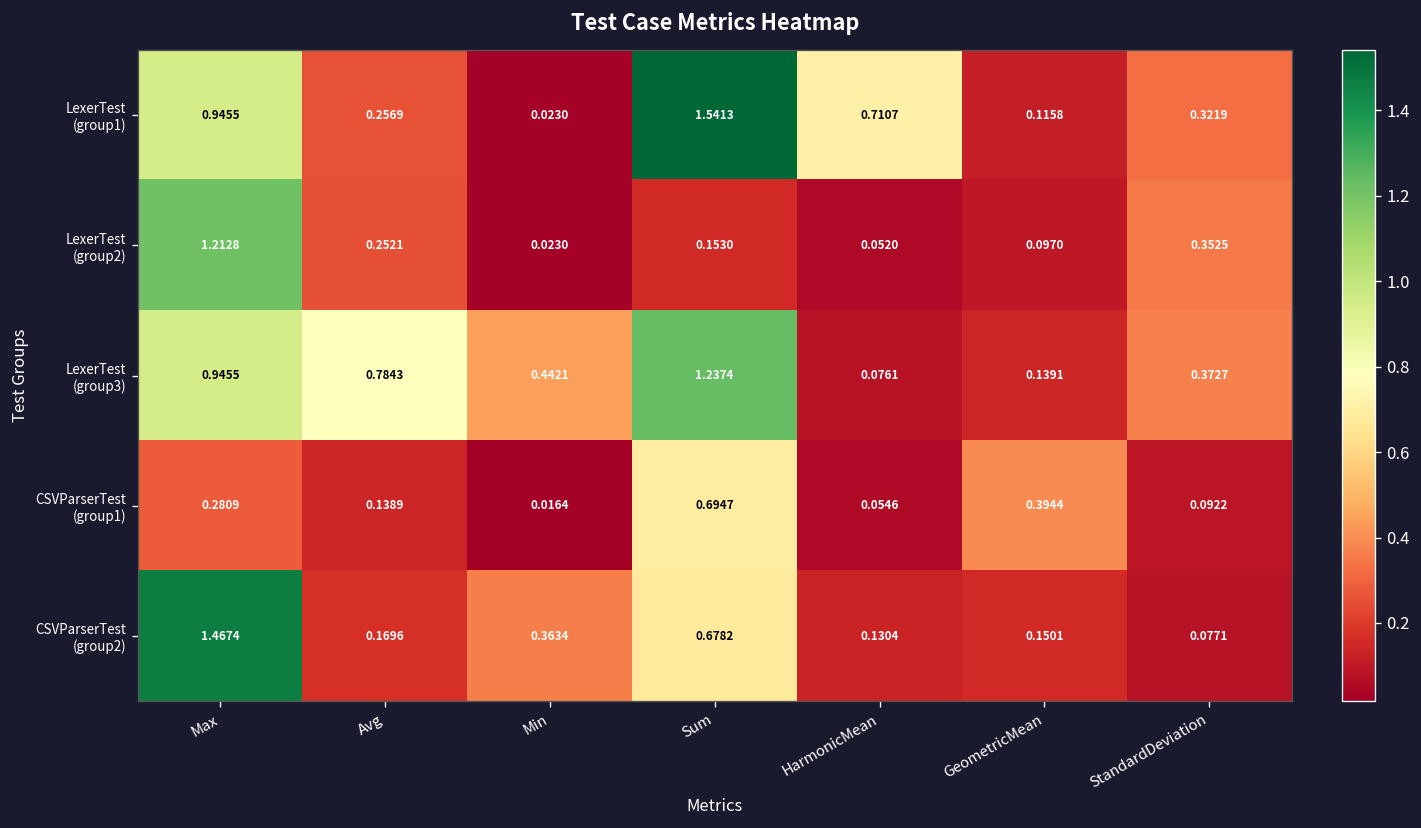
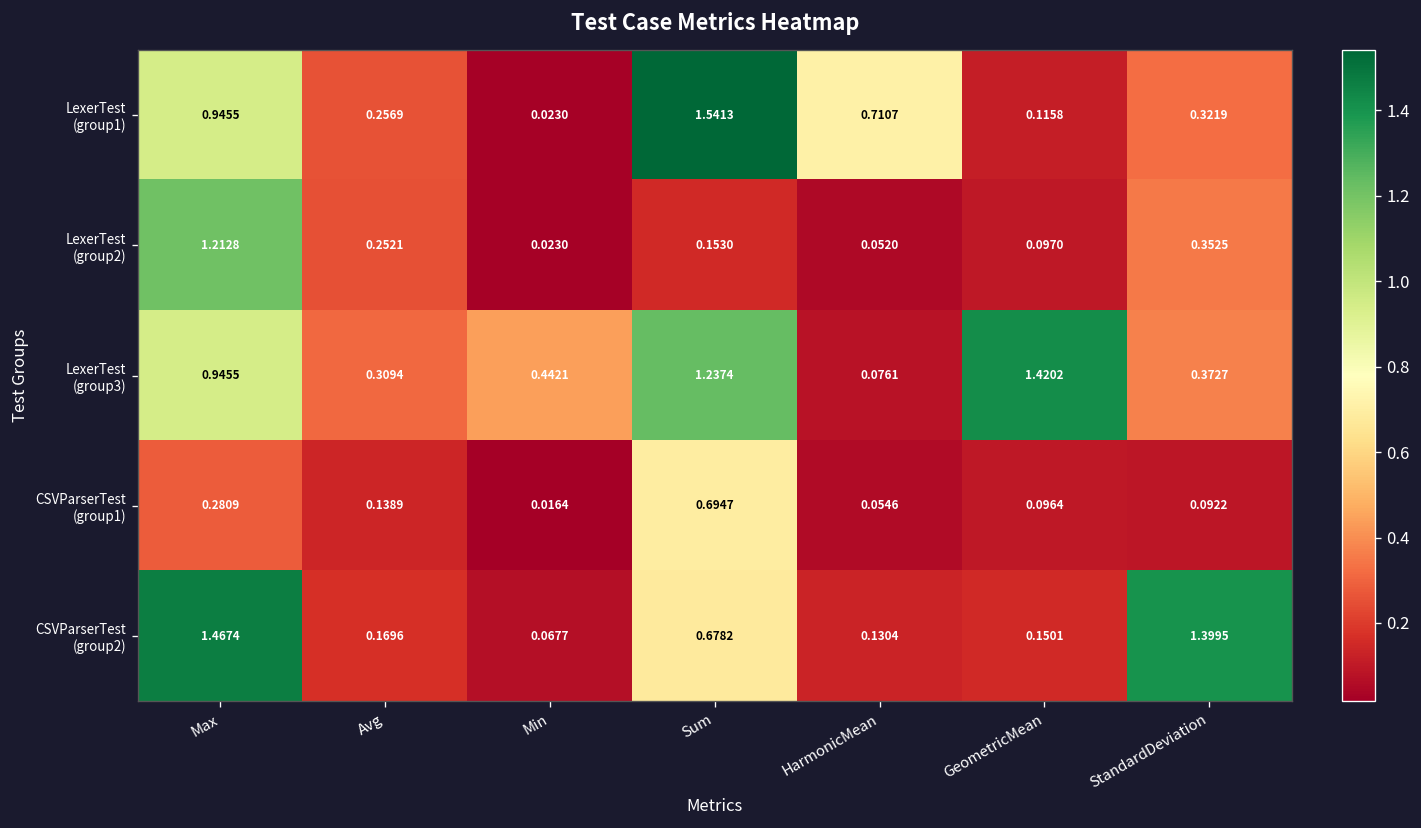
  {
    "LexerTest (group1)": {
      "Max": 0.9455,
      "Avg": 0.2569,
      "Min": 0.0230,
      "Sum": 1.5413,
      "HarmonicMean": 0.7107,
      "GeometricMean": 0.1158,
      "StandardDeviation": 0.3219
    },
    "LexerTest (group2)": {
      "Max": 1.2128,
      "Avg": 0.2521,
      "Min": 0.0230,
      "Sum": 0.1530,
      "HarmonicMean": 0.0520,
      "GeometricMean": 0.0970,
      "StandardDeviation": 0.3525
    },
    "LexerTest (group3)": {
      "Max": 0.9455,
-     "Avg": 0.7843,
+     "Avg": 0.3094,
      "Min": 0.4421,
      "Sum": 1.2374,
      "HarmonicMean": 0.0761,
-     "GeometricMean": 0.1391,
+     "GeometricMean": 1.4202,
      "StandardDeviation": 0.3727
    },
    "CSVParserTest (group1)": {
      "Max": 0.2809,
      "Avg": 0.1389,
      "Min": 0.0164,
      "Sum": 0.6947,
      "HarmonicMean": 0.0546,
-     "GeometricMean": 0.3944,
+     "GeometricMean": 0.0964,
      "StandardDeviation": 0.0922
    },
    "CSVParserTest (group2)": {
      "Max": 1.4674,
      "Avg": 0.1696,
-     "Min": 0.3634,
+     "Min": 0.0677,
      "Sum": 0.6782,
      "HarmonicMean": 0.1304,
      "GeometricMean": 0.1501,
-     "StandardDeviation": 0.0771
+     "StandardDeviation": 1.3995
    }
  }
